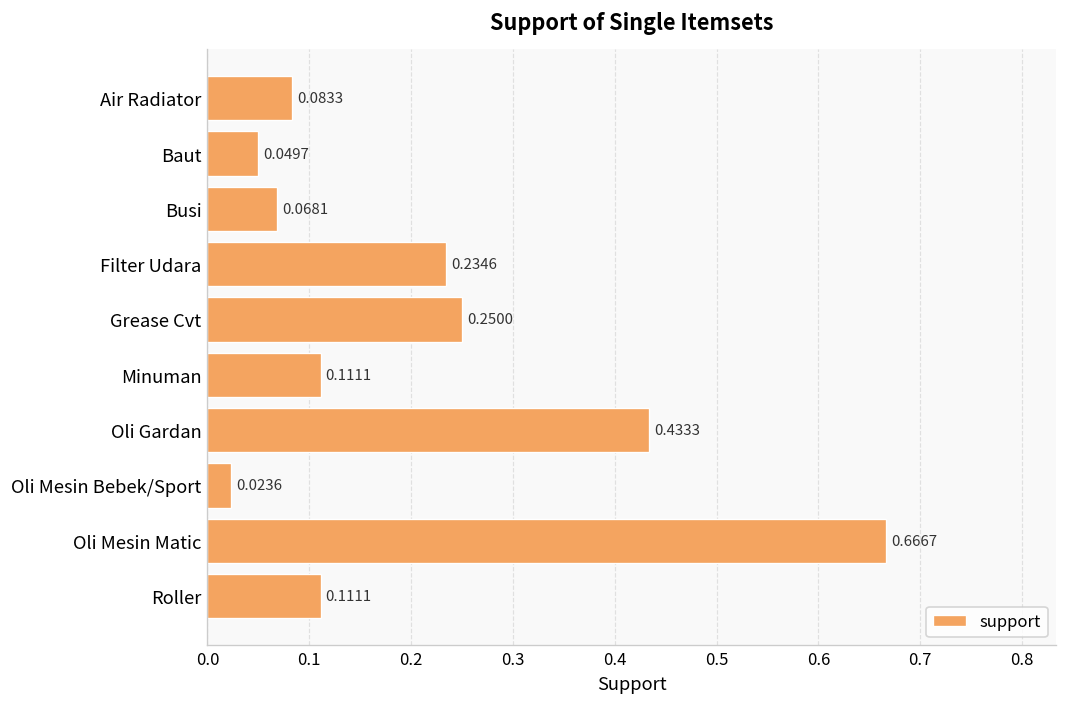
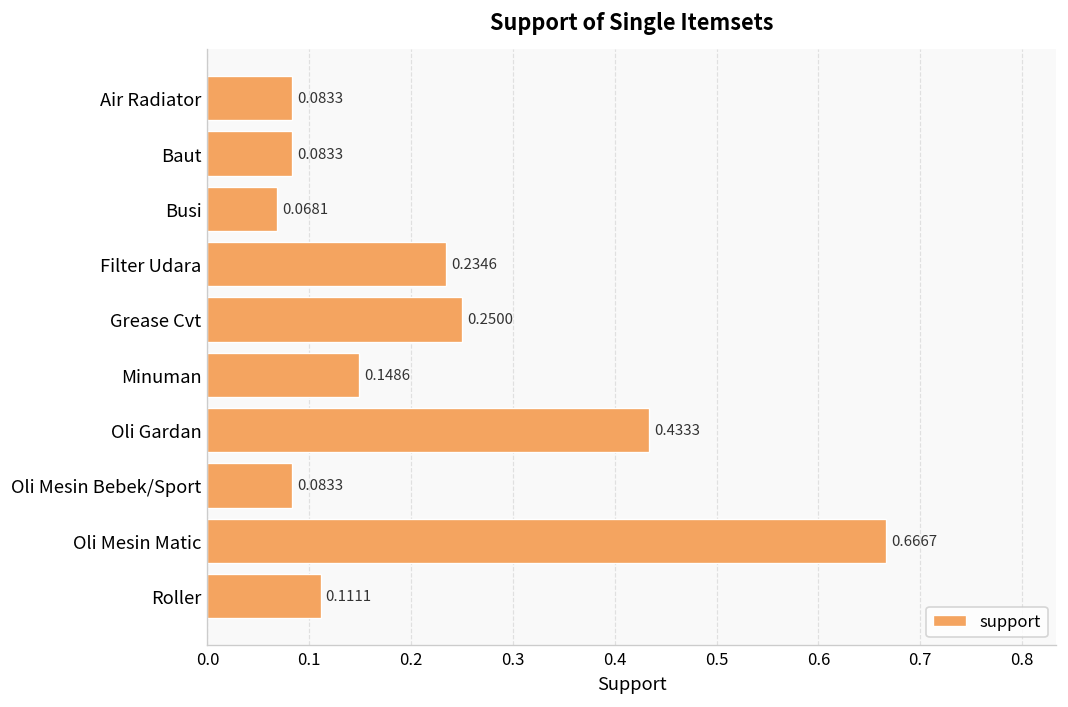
  {
    "Air Radiator": 0.0833,
-   "Baut": 0.0497,
+   "Baut": 0.0833,
    "Busi": 0.0681,
    "Filter Udara": 0.2346,
    "Grease Cvt": 0.2500,
-   "Minuman": 0.1111,
+   "Minuman": 0.1486,
    "Oli Gardan": 0.4333,
-   "Oli Mesin Bebek/Sport": 0.0236,
+   "Oli Mesin Bebek/Sport": 0.0833,
    "Oli Mesin Matic": 0.6667,
    "Roller": 0.1111
  }
